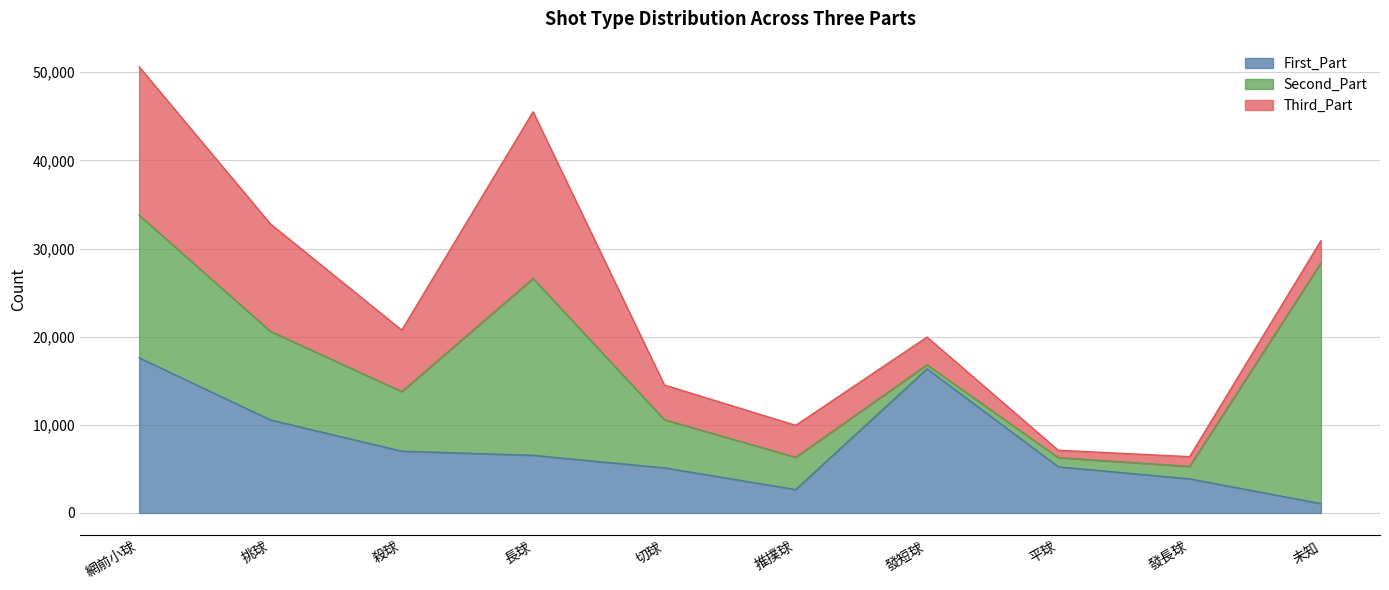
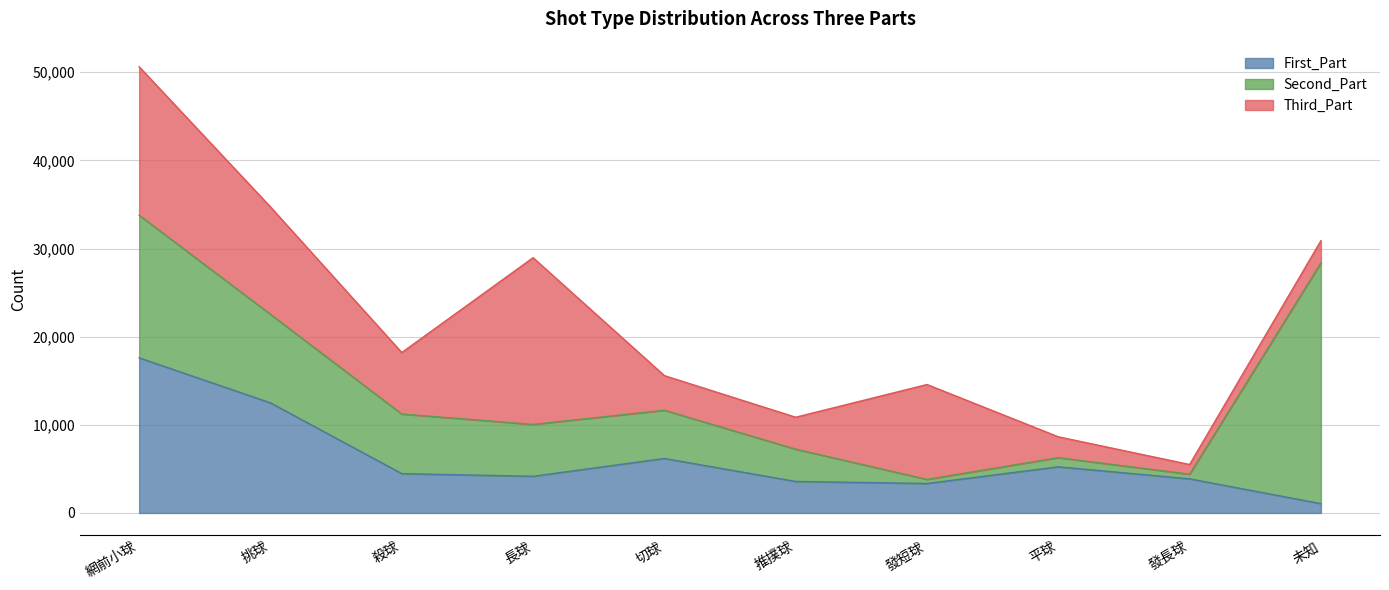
  {
    "First_Part": {
      "網前小球": "18,000",
-     "挑球": "11,000",
-     "殺球": "7,000",
-     "長球": "7,000",
-     "切球": "5,000",
-     "推撲球": "3,000",
-     "發短球": "16,000",
+     "挑球": "12,000",
+     "殺球": "4,000",
+     "長球": "4,000",
+     "切球": "6,000",
+     "推撲球": "4,000",
+     "發短球": "3,000",
      "平球": "5,000",
      "發長球": "4,000",
      "未知": "1,000"
    },
    "Second_Part": {
      "網前小球": "16,000",
      "挑球": "10,000",
      "殺球": "7,000",
-     "長球": "20,000",
+     "長球": "6,000",
      "切球": "5,000",
      "推撲球": "4,000",
      "發短球": "0",
      "平球": "1,000",
-     "發長球": "1,400",
+     "發長球": "500",
      "未知": "27,000"
    },
    "Third_Part": {
      "網前小球": "17,000",
      "挑球": "12,000",
      "殺球": "7,000",
      "長球": "19,000",
      "切球": "4,000",
      "推撲球": "4,000",
-     "發短球": "3,000",
-     "平球": "1,000",
+     "發短球": "11,000",
+     "平球": "2,000",
      "發長球": "1,000",
      "未知": "3,000"
    }
  }
